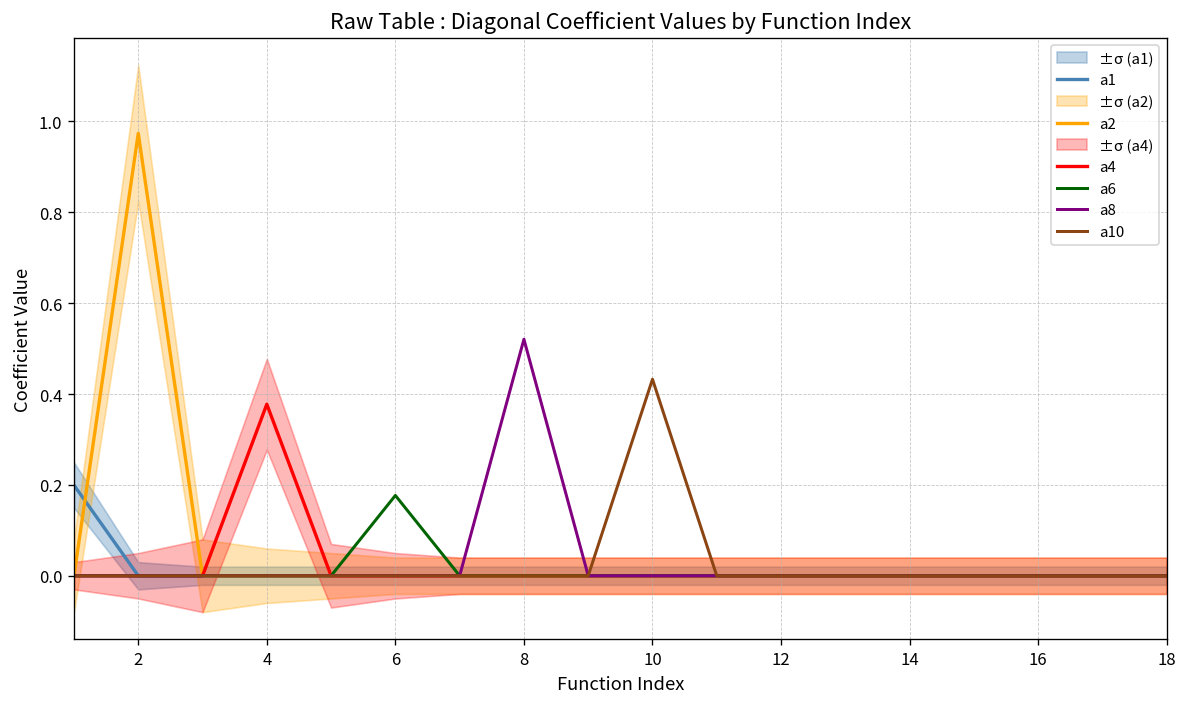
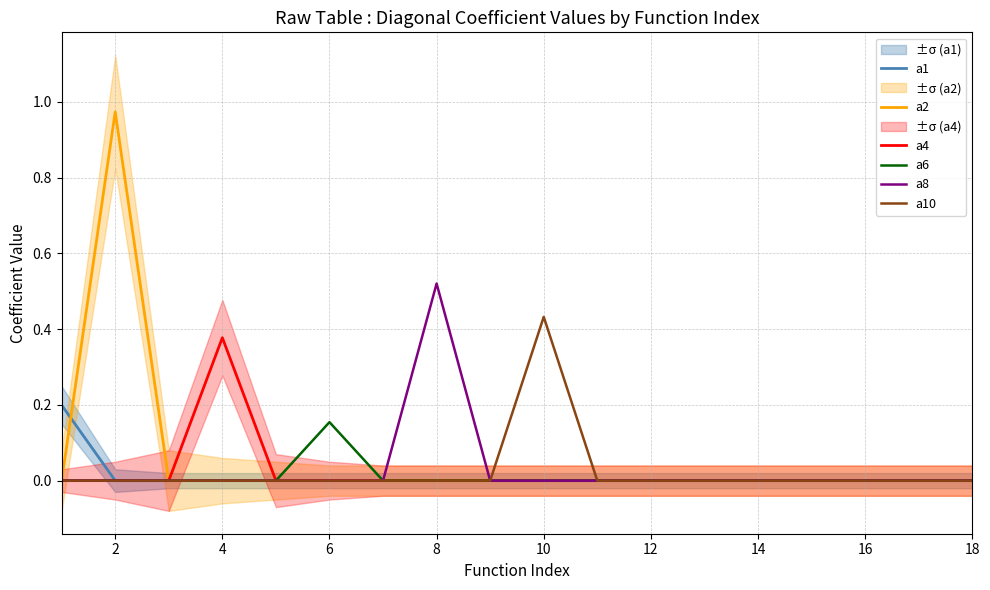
  {
    "a6": {
-     "6": 0.18
+     "6": 0.15
    },
    "a8": {
      "8": 0.52
    },
    "a10": {
      "10": 0.43
    }
  }
